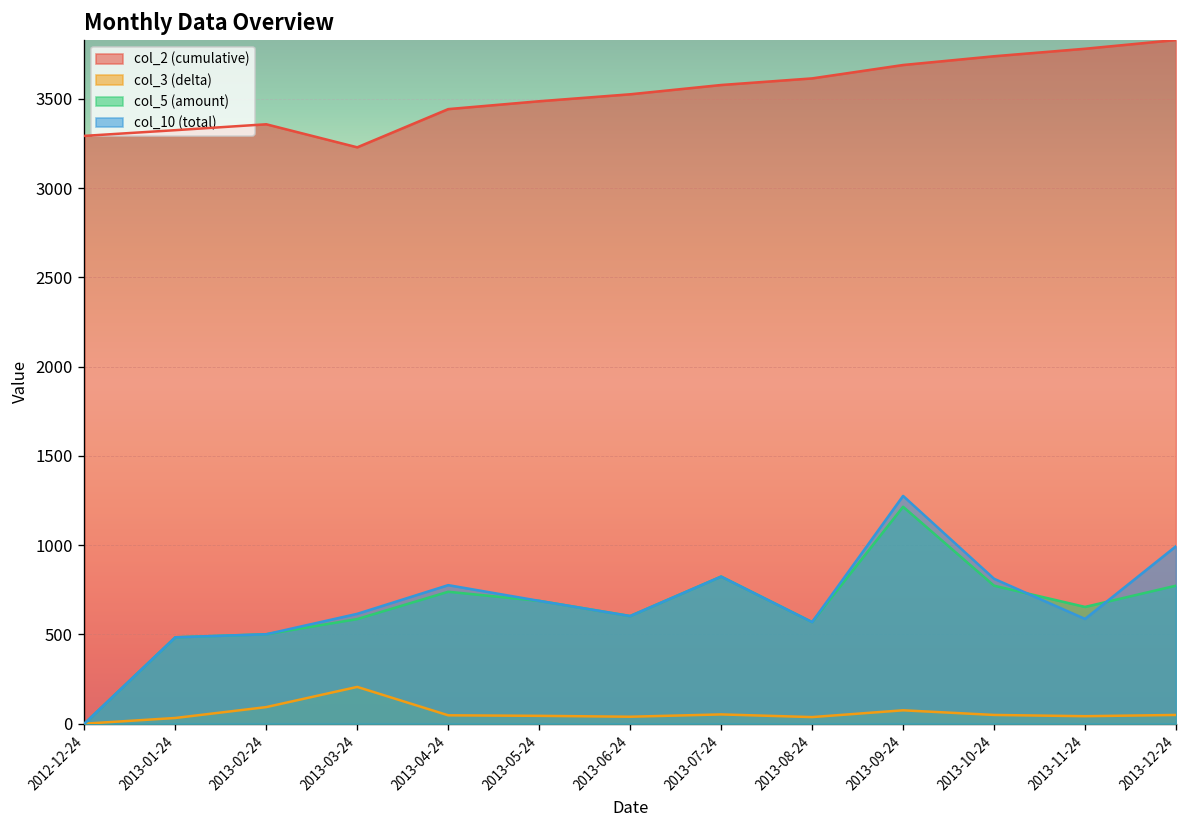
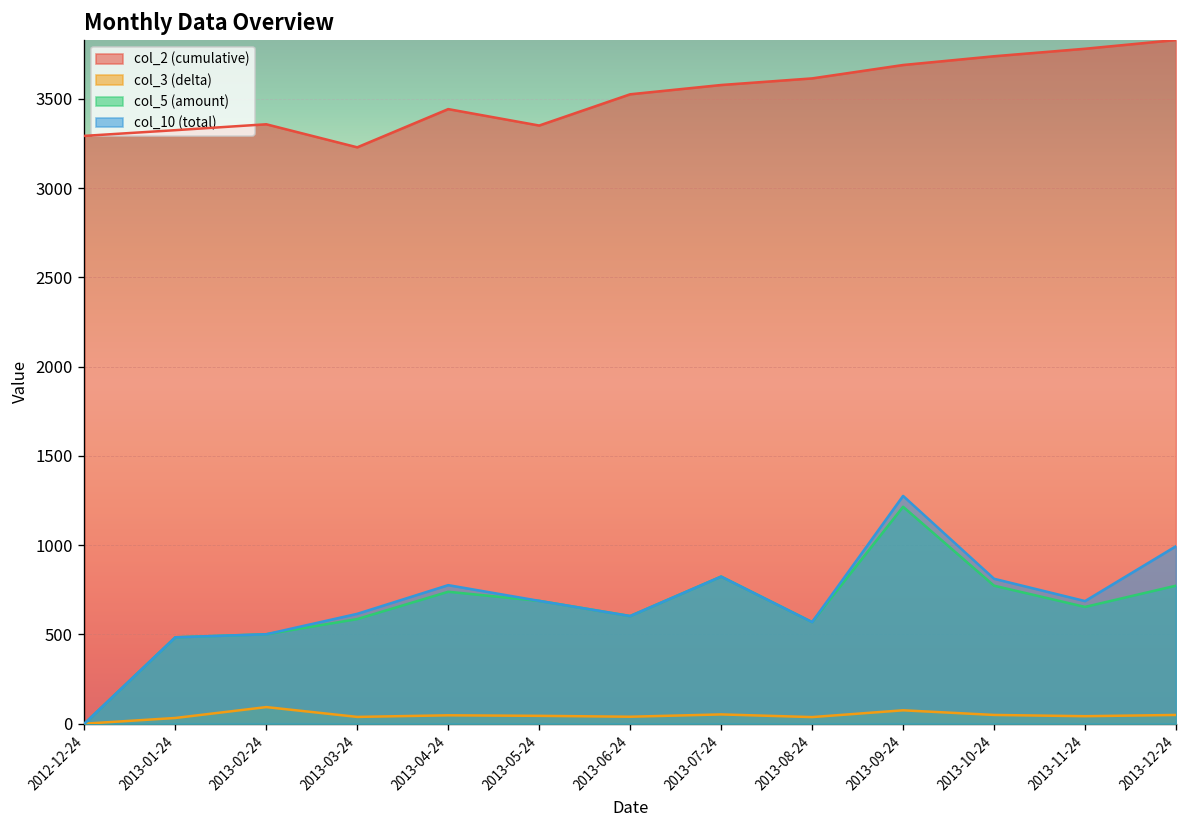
  {
    "col_2 (cumulative)": {
      "2012-12-24": 3290,
      "2013-01-24": 3320,
      "2013-02-24": 3360,
      "2013-03-24": 3230,
      "2013-04-24": 3440,
-     "2013-05-24": 3490,
+     "2013-05-24": 3350,
      "2013-06-24": 3530,
      "2013-07-24": 3580,
      "2013-08-24": 3610,
      "2013-09-24": 3690,
      "2013-10-24": 3740,
      "2013-11-24": 3780,
      "2013-12-24": 3830
    },
    "col_3 (delta)": {
      "2013-01-24": 30,
      "2013-02-24": 90,
-     "2013-03-24": 210,
+     "2013-03-24": 40,
      "2013-04-24": 50,
      "2013-05-24": 40,
      "2013-06-24": 40,
      "2013-07-24": 50,
      "2013-08-24": 40,
      "2013-09-24": 80,
      "2013-10-24": 50,
      "2013-11-24": 40,
      "2013-12-24": 50
    },
    "col_5 (amount)": {
      "2013-03-24": 590,
      "2013-04-24": 740,
      "2013-09-24": 1220,
      "2013-10-24": 770,
      "2013-11-24": 650,
      "2013-12-24": 770
    },
    "col_10 (total)": {
      "2013-03-24": 620,
      "2013-04-24": 780,
      "2013-09-24": 1280,
      "2013-10-24": 810,
-     "2013-11-24": 590,
+     "2013-11-24": 690,
      "2013-12-24": 990
    }
  }
